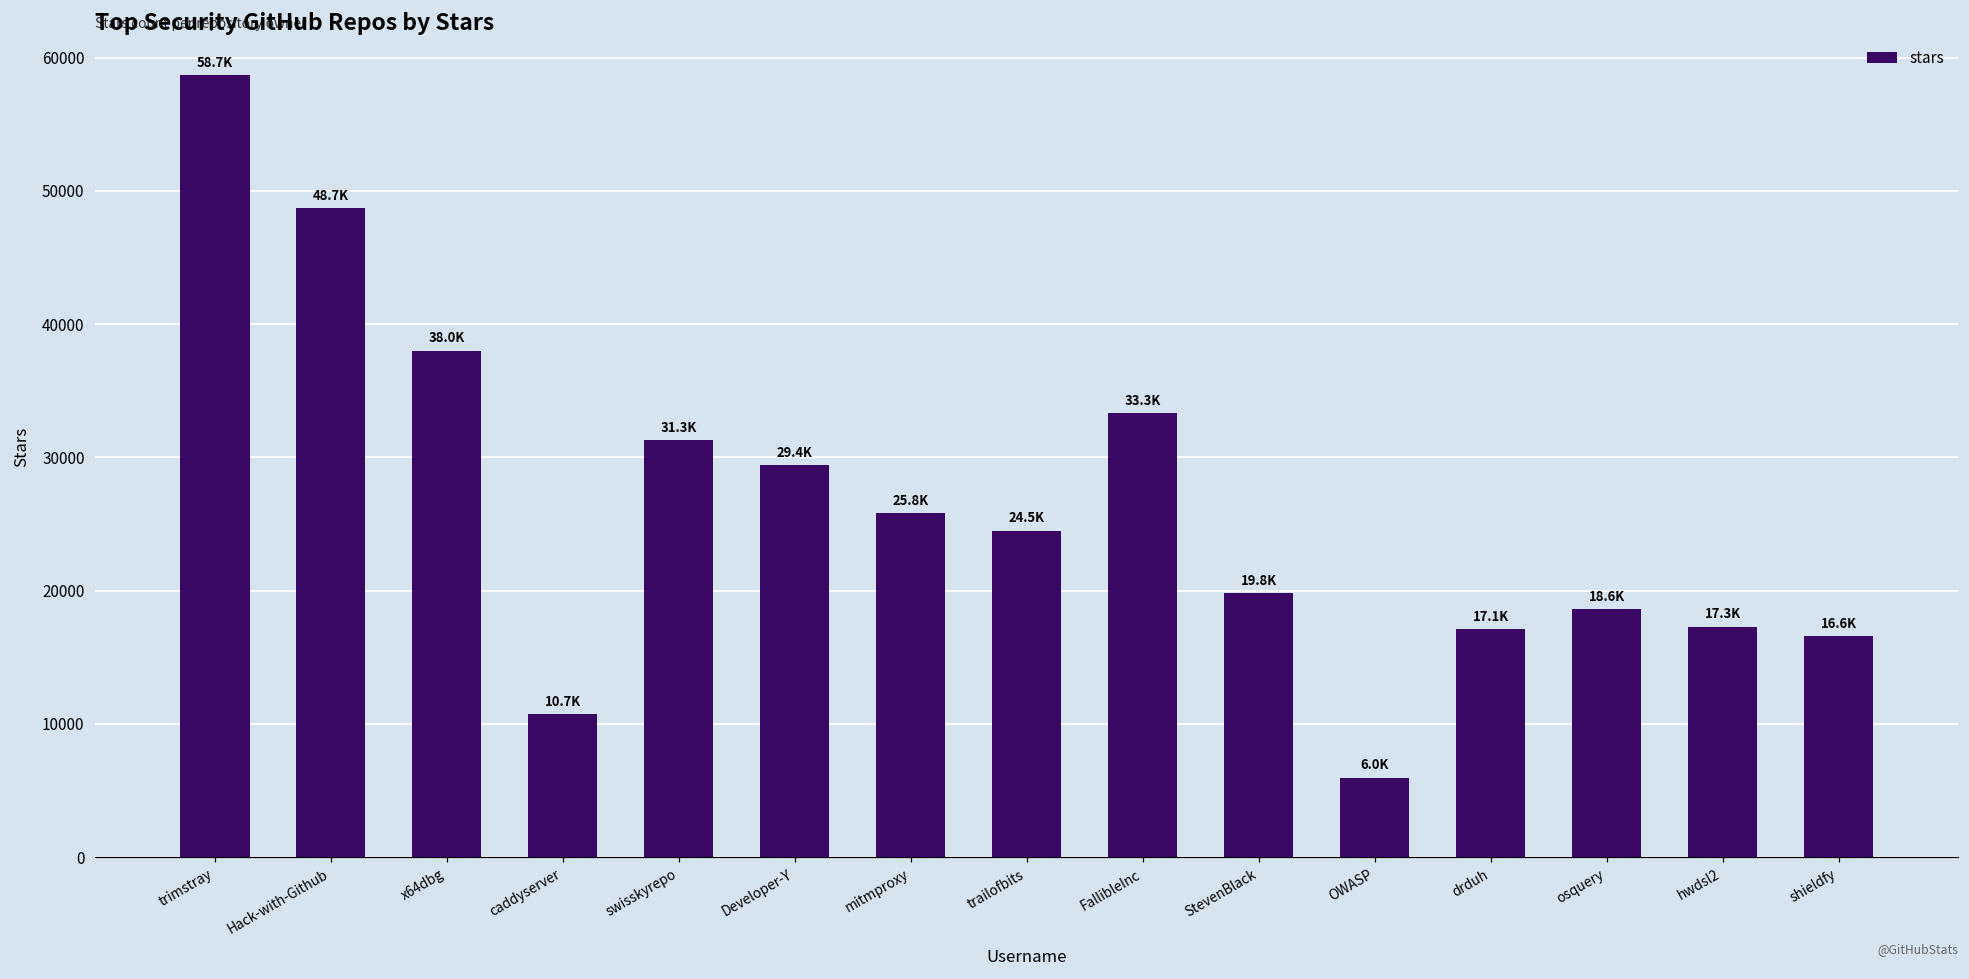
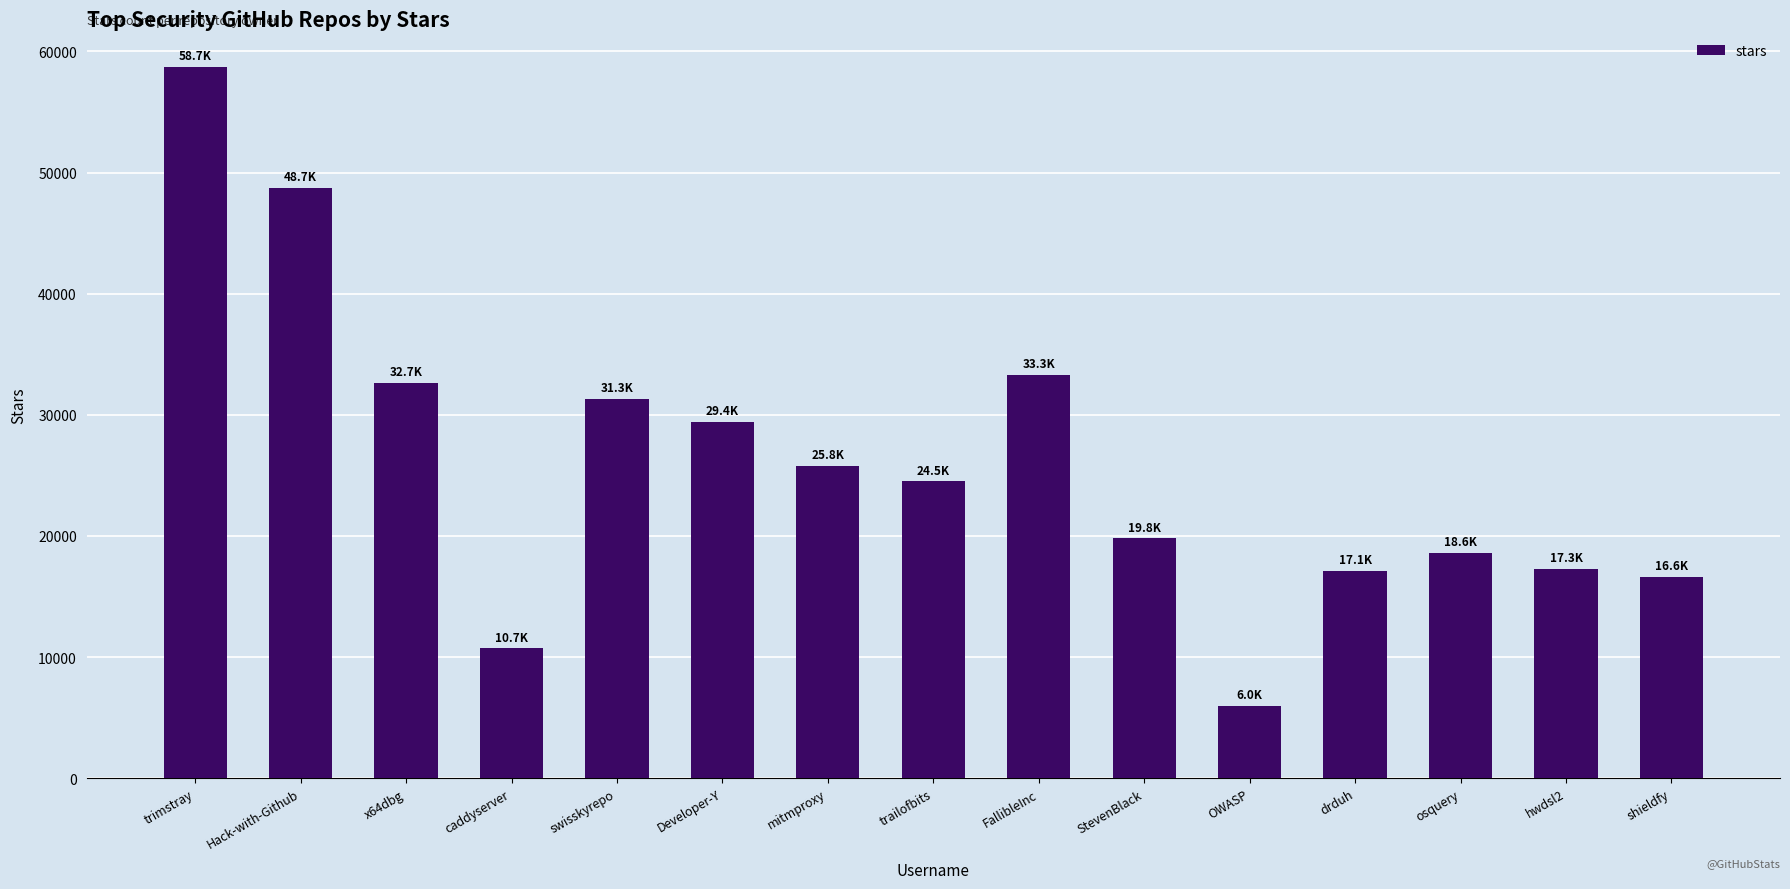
  {
    "trimstray": "58.7K",
    "Hack-with-Github": "48.7K",
-   "x64dbg": "38.0K",
+   "x64dbg": "32.7K",
    "caddyserver": "10.7K",
    "swisskyrepo": "31.3K",
    "Developer-Y": "29.4K",
    "mitmproxy": "25.8K",
    "trailofbits": "24.5K",
    "FallibleInc": "33.3K",
    "StevenBlack": "19.8K",
    "OWASP": "6.0K",
    "drduh": "17.1K",
    "osquery": "18.6K",
    "hwdsl2": "17.3K",
    "shieldfy": "16.6K"
  }
